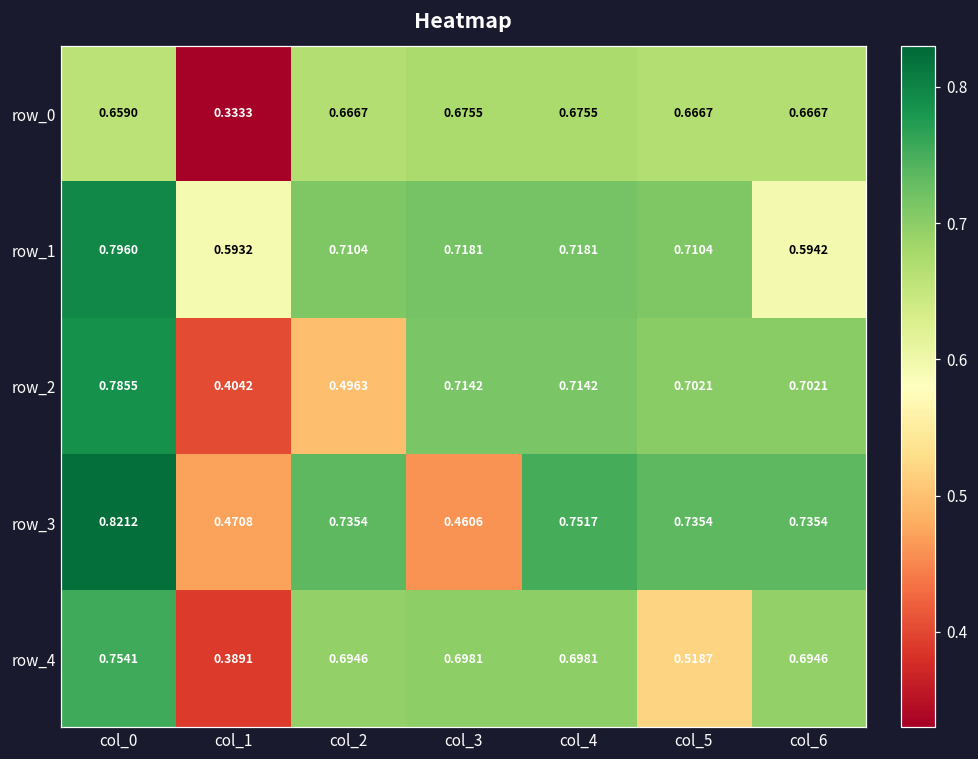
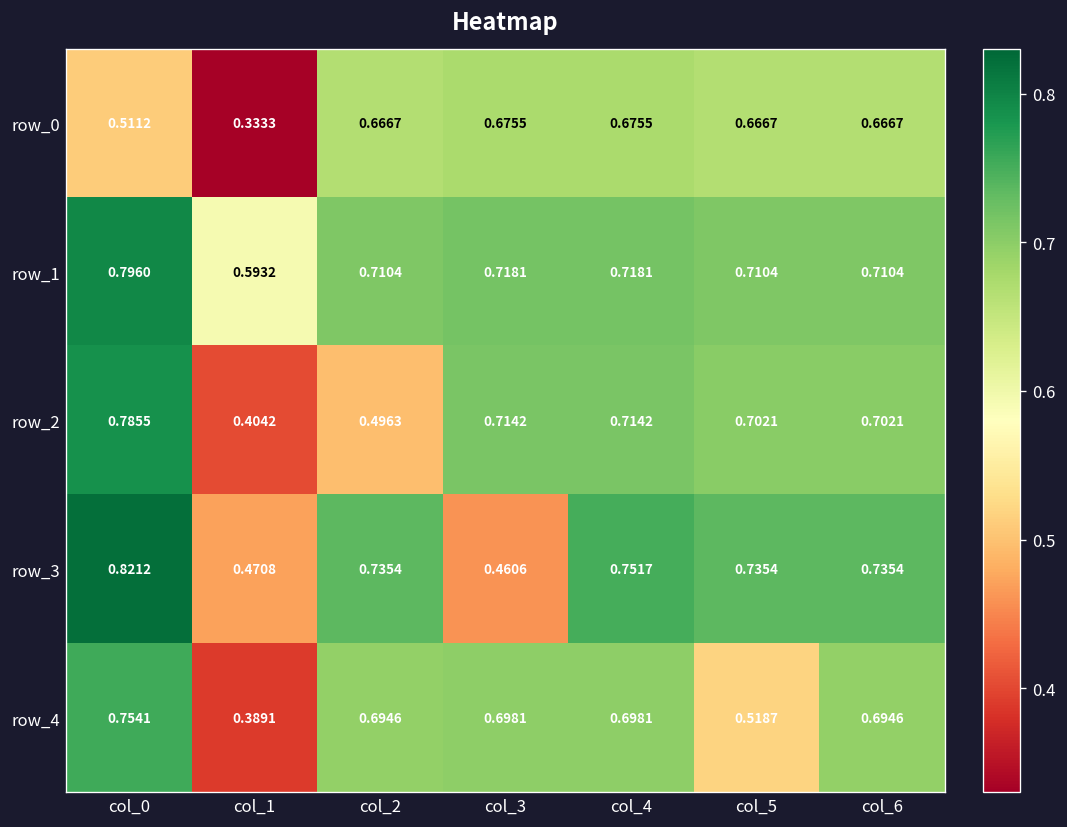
  {
    "row_0": {
-     "col_0": 0.6590,
+     "col_0": 0.5112,
      "col_1": 0.3333,
      "col_2": 0.6667,
      "col_3": 0.6755,
      "col_4": 0.6755,
      "col_5": 0.6667,
      "col_6": 0.6667
    },
    "row_1": {
      "col_0": 0.7960,
      "col_1": 0.5932,
      "col_2": 0.7104,
      "col_3": 0.7181,
      "col_4": 0.7181,
      "col_5": 0.7104,
-     "col_6": 0.5942
+     "col_6": 0.7104
    },
    "row_2": {
      "col_0": 0.7855,
      "col_1": 0.4042,
      "col_2": 0.4963,
      "col_3": 0.7142,
      "col_4": 0.7142,
      "col_5": 0.7021,
      "col_6": 0.7021
    },
    "row_3": {
      "col_0": 0.8212,
      "col_1": 0.4708,
      "col_2": 0.7354,
      "col_3": 0.4606,
      "col_4": 0.7517,
      "col_5": 0.7354,
      "col_6": 0.7354
    },
    "row_4": {
      "col_0": 0.7541,
      "col_1": 0.3891,
      "col_2": 0.6946,
      "col_3": 0.6981,
      "col_4": 0.6981,
      "col_5": 0.5187,
      "col_6": 0.6946
    }
  }
